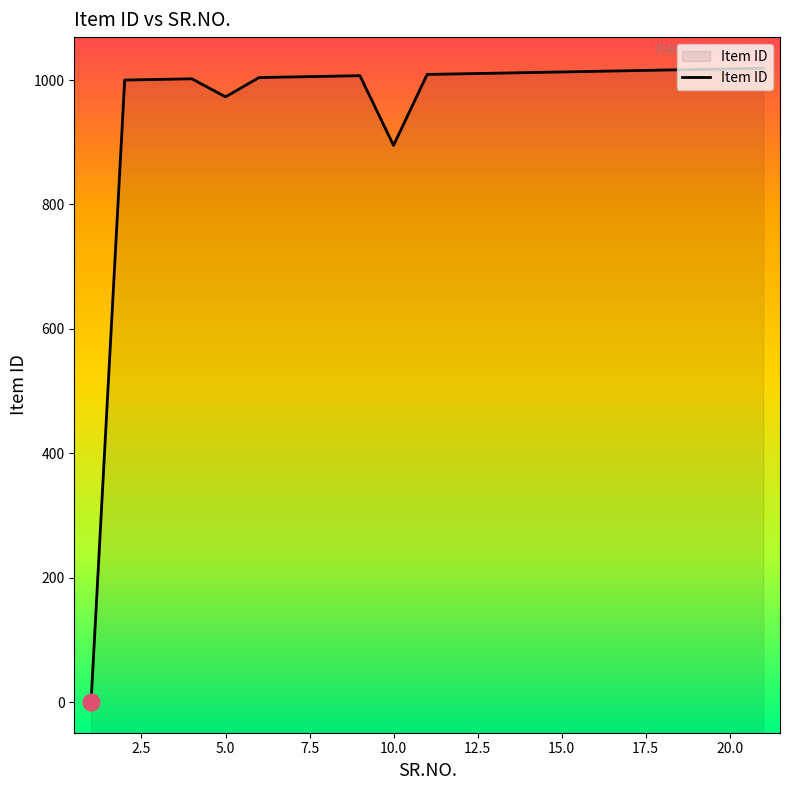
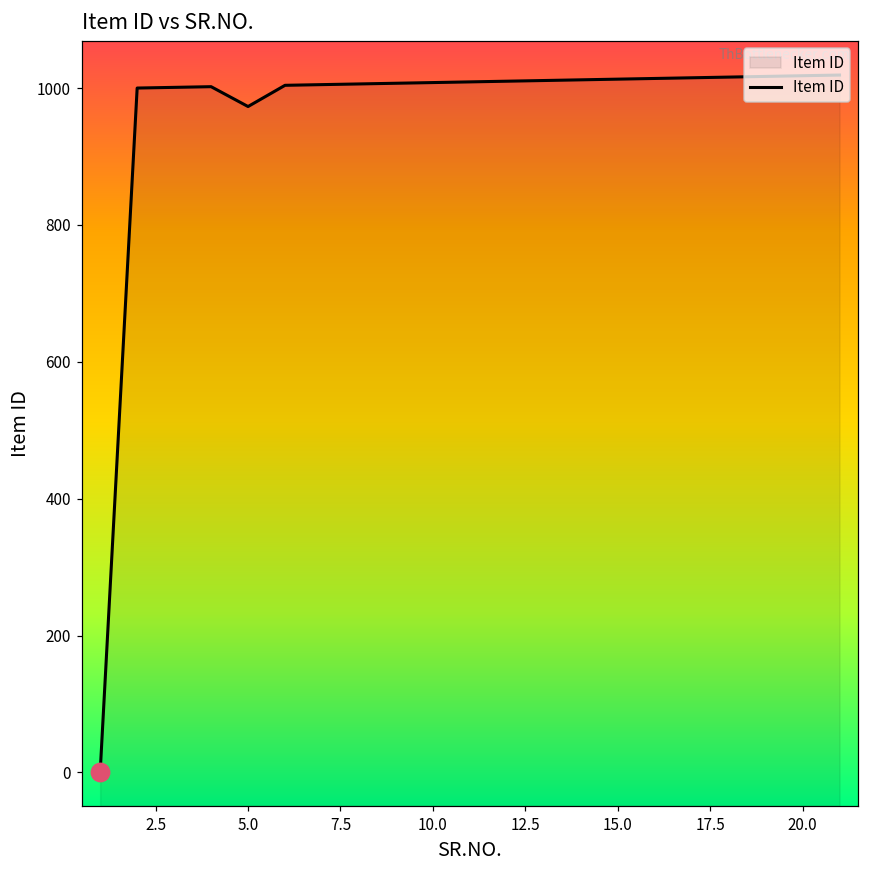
  {
    "Item ID": {
      "5.0": 970,
-     "10.0": 900,
+     "10.0": 1010,
      "15.0": 1010
    }
  }
